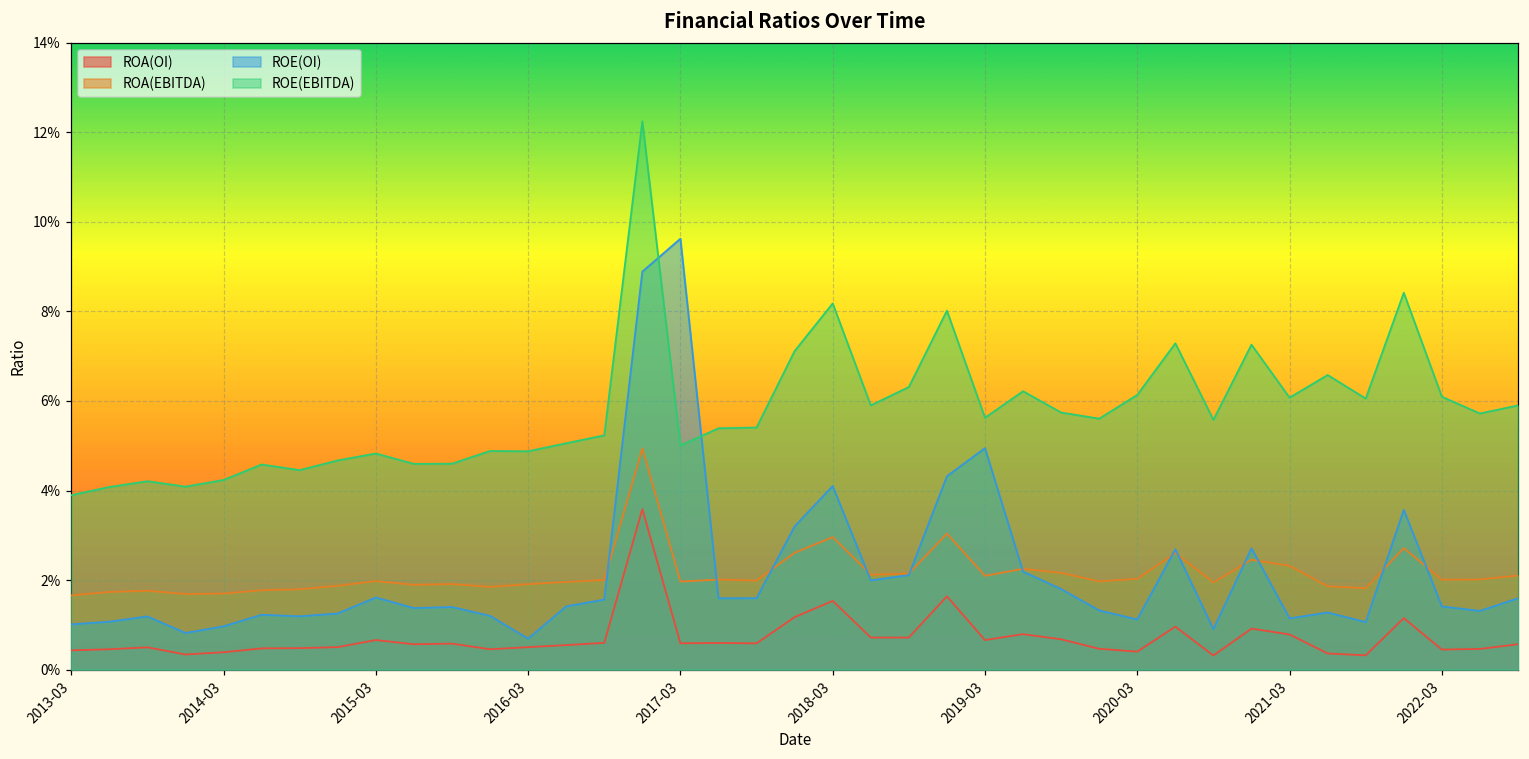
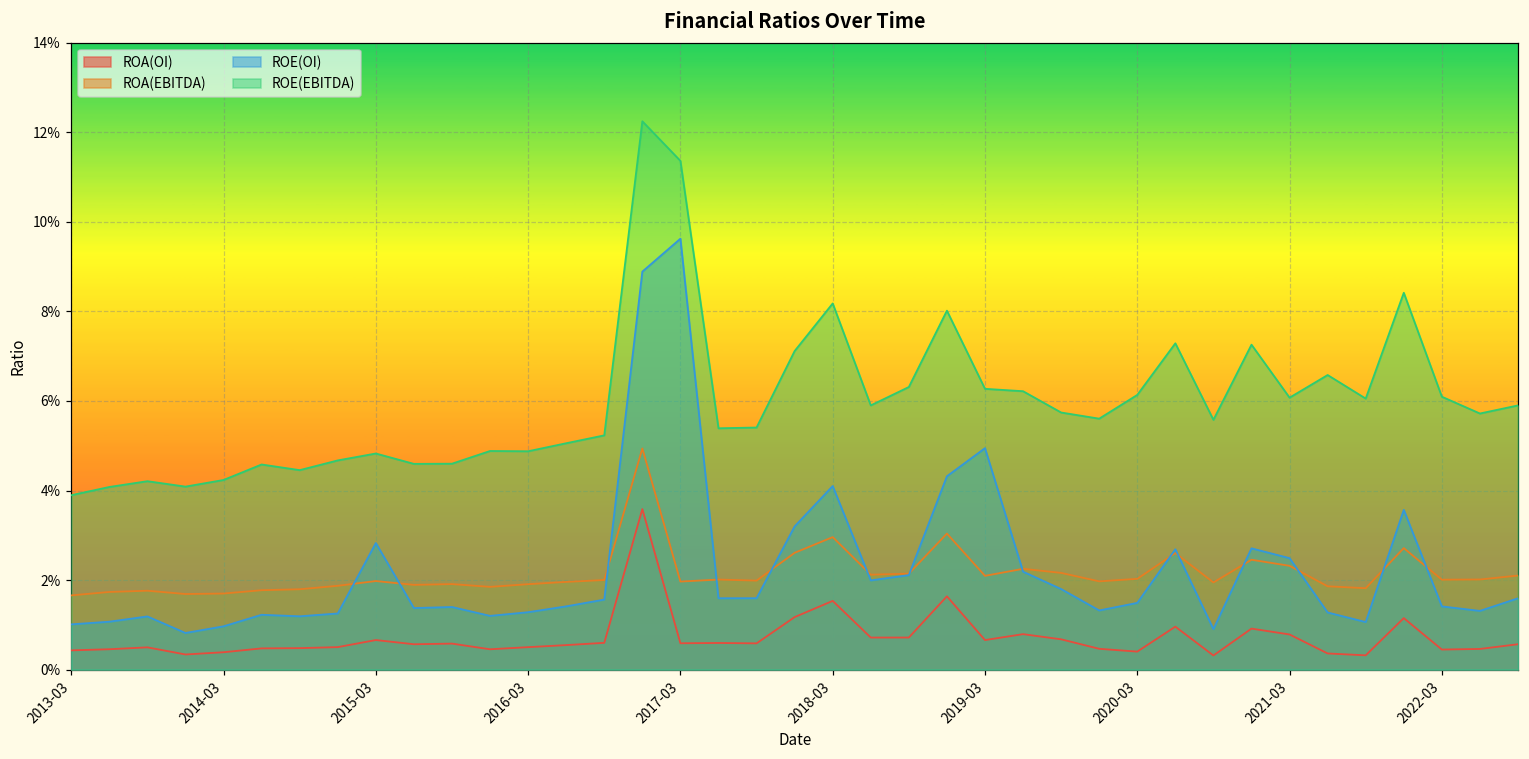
  {
    "ROE(OI)": {
      "2013-03": "1.0%",
      "2014-03": "1.0%",
-     "2015-03": "1.6%",
-     "2016-03": "0.7%",
+     "2015-03": "2.8%",
+     "2016-03": "1.3%",
      "2017-03": "9.6%",
      "2018-03": "4.1%",
      "2019-03": "4.9%",
-     "2020-03": "1.1%",
-     "2021-03": "1.1%",
+     "2020-03": "1.5%",
+     "2021-03": "2.5%",
      "2022-03": "1.4%"
    },
    "ROE(EBITDA)": {
      "2013-03": "3.9%",
      "2014-03": "4.2%",
      "2015-03": "4.8%",
      "2016-03": "4.9%",
-     "2017-03": "5.0%",
+     "2017-03": "11.4%",
      "2018-03": "8.2%",
-     "2019-03": "5.6%",
+     "2019-03": "6.3%",
      "2020-03": "6.1%",
      "2021-03": "6.1%",
      "2022-03": "6.1%"
    }
  }
